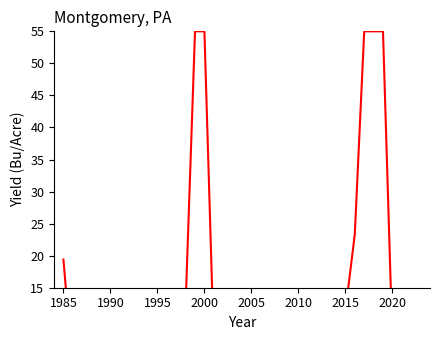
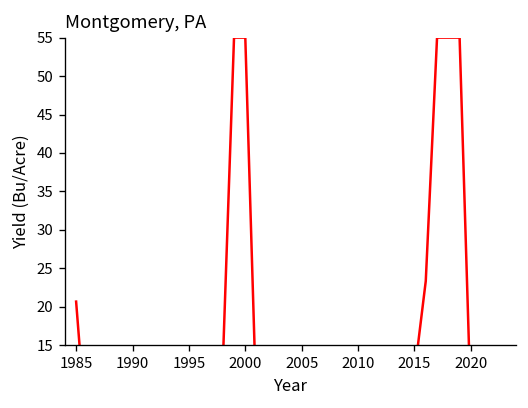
  {
-   "1985": 19,
+   "1985": 21,
    "2000": 55
  }
